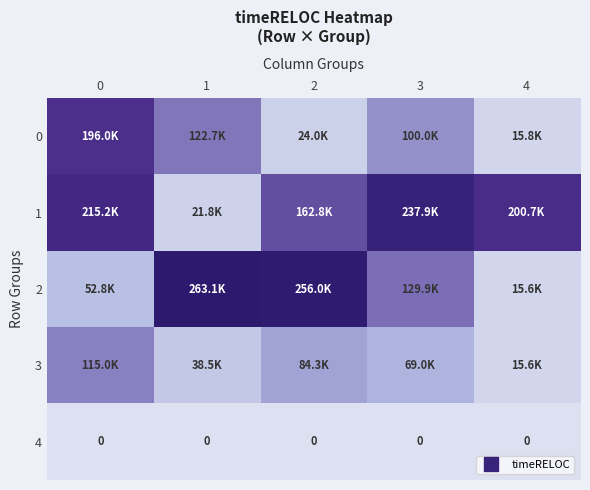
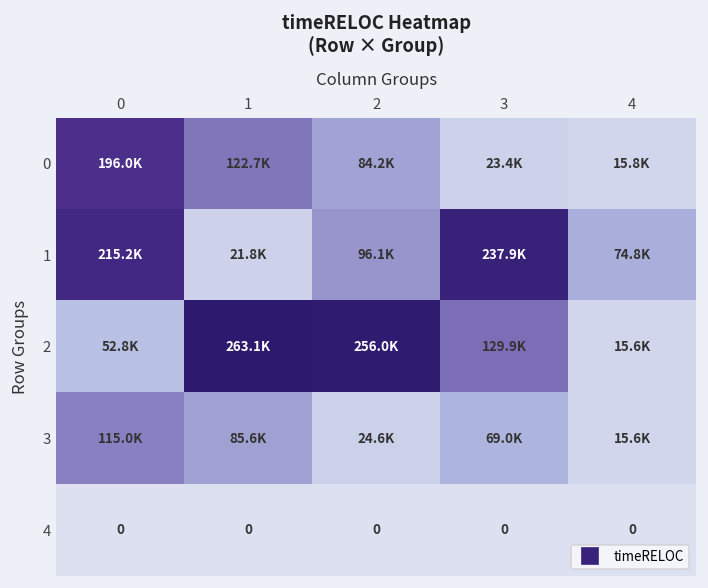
  {
    "0": {
      "0": "196.0K",
      "1": "122.7K",
-     "2": "24.0K",
-     "3": "100.0K",
+     "2": "84.2K",
+     "3": "23.4K",
      "4": "15.8K"
    },
    "1": {
      "0": "215.2K",
      "1": "21.8K",
-     "2": "162.8K",
+     "2": "96.1K",
      "3": "237.9K",
-     "4": "200.7K"
+     "4": "74.8K"
    },
    "2": {
      "0": "52.8K",
      "1": "263.1K",
      "2": "256.0K",
      "3": "129.9K",
      "4": "15.6K"
    },
    "3": {
      "0": "115.0K",
-     "1": "38.5K",
-     "2": "84.3K",
+     "1": "85.6K",
+     "2": "24.6K",
      "3": "69.0K",
      "4": "15.6K"
    },
    "4": {
      "0": "0",
      "1": "0",
      "2": "0",
      "3": "0",
      "4": "0"
    }
  }
